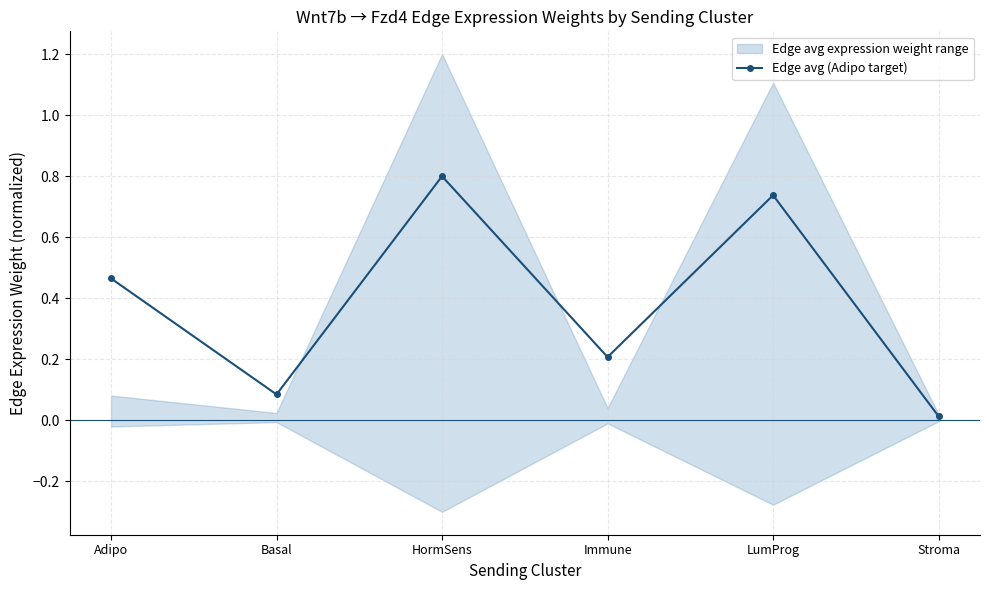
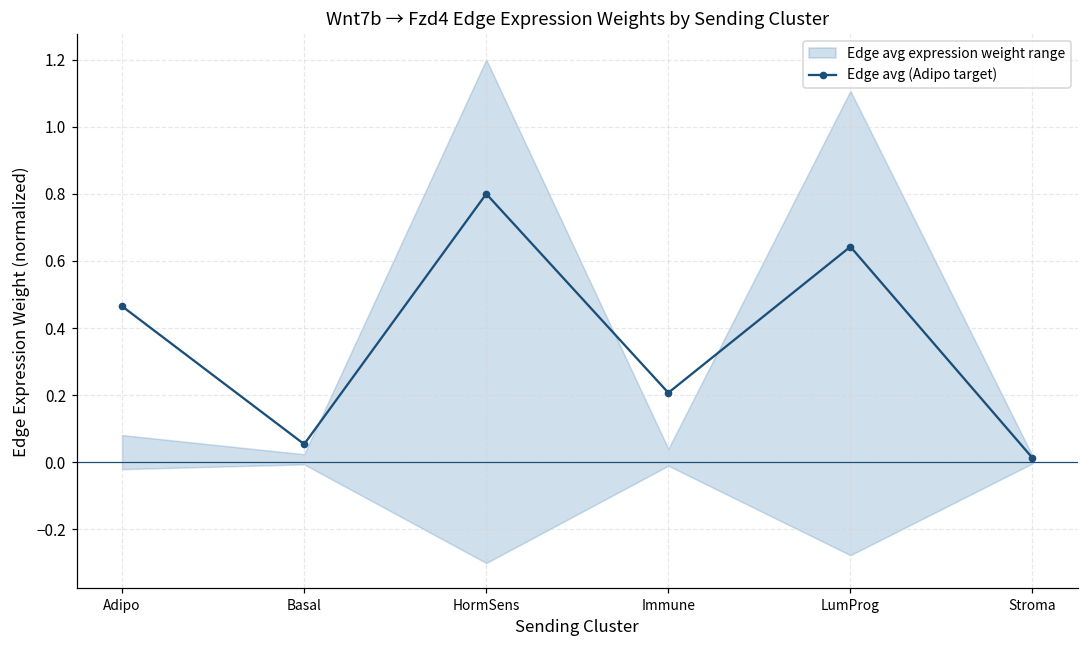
  {
    "Edge avg (Adipo target)": {
      "Adipo": 0.47,
-     "Basal": 0.08,
+     "Basal": 0.05,
      "HormSens": 0.80,
      "Immune": 0.21,
-     "LumProg": 0.74
+     "LumProg": 0.64
    }
  }
